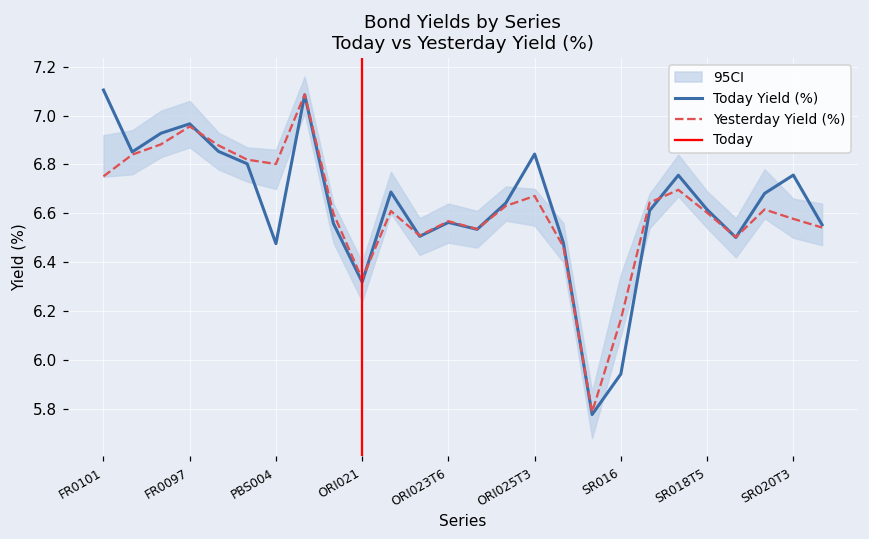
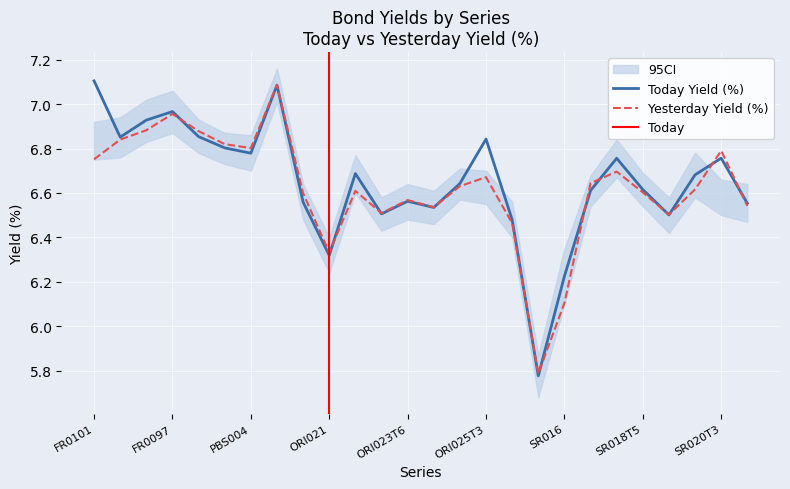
  {
    "Today Yield (%)": {
      "FR0101": 7.10,
-     "PBS004": 6.48,
+     "PBS004": 6.78,
      "ORI021": 6.32,
      "ORI025T3": 6.84,
-     "SR016": 5.94,
+     "SR016": 6.23,
      "SR018T5": 6.62,
      "SR020T3": 6.76
    },
    "Yesterday Yield (%)": {
      "FR0101": 6.75,
      "PBS004": 6.80,
      "ORI021": 6.33,
      "ORI025T3": 6.67,
-     "SR016": 6.17,
+     "SR016": 6.10,
      "SR018T5": 6.60,
-     "SR020T3": 6.58
+     "SR020T3": 6.79
    }
  }
